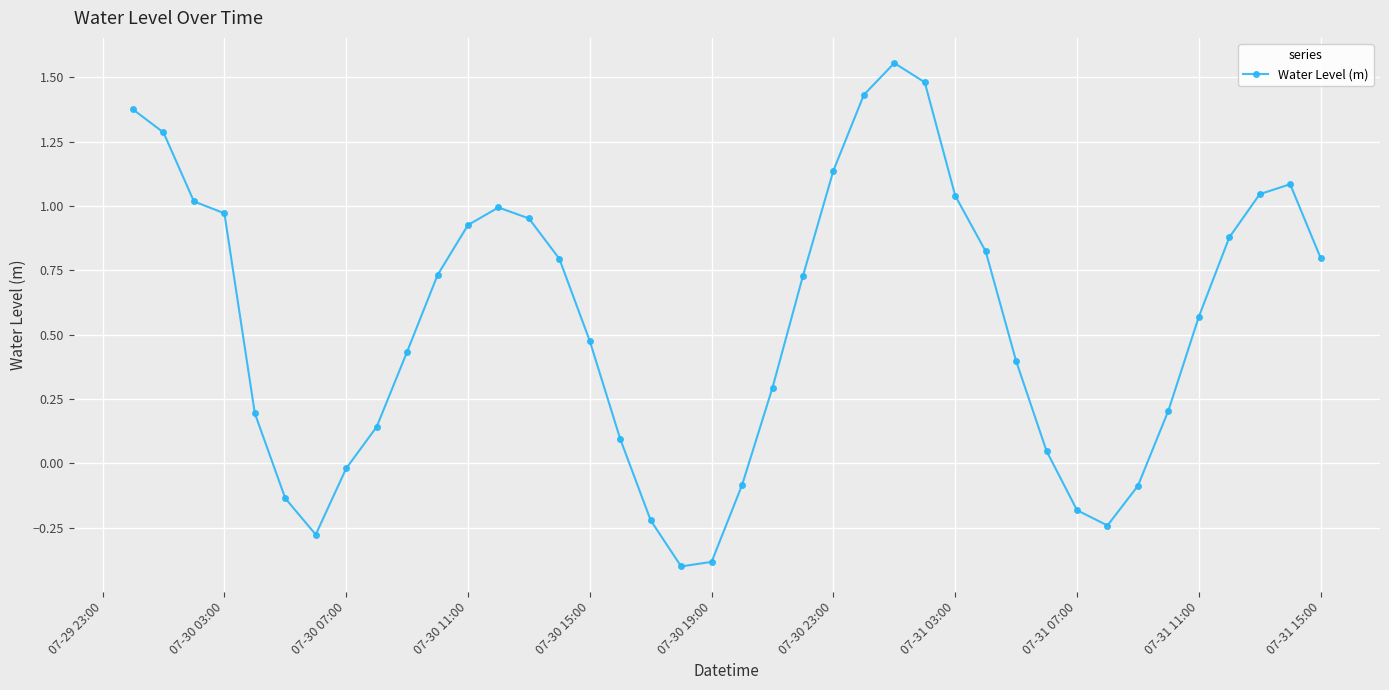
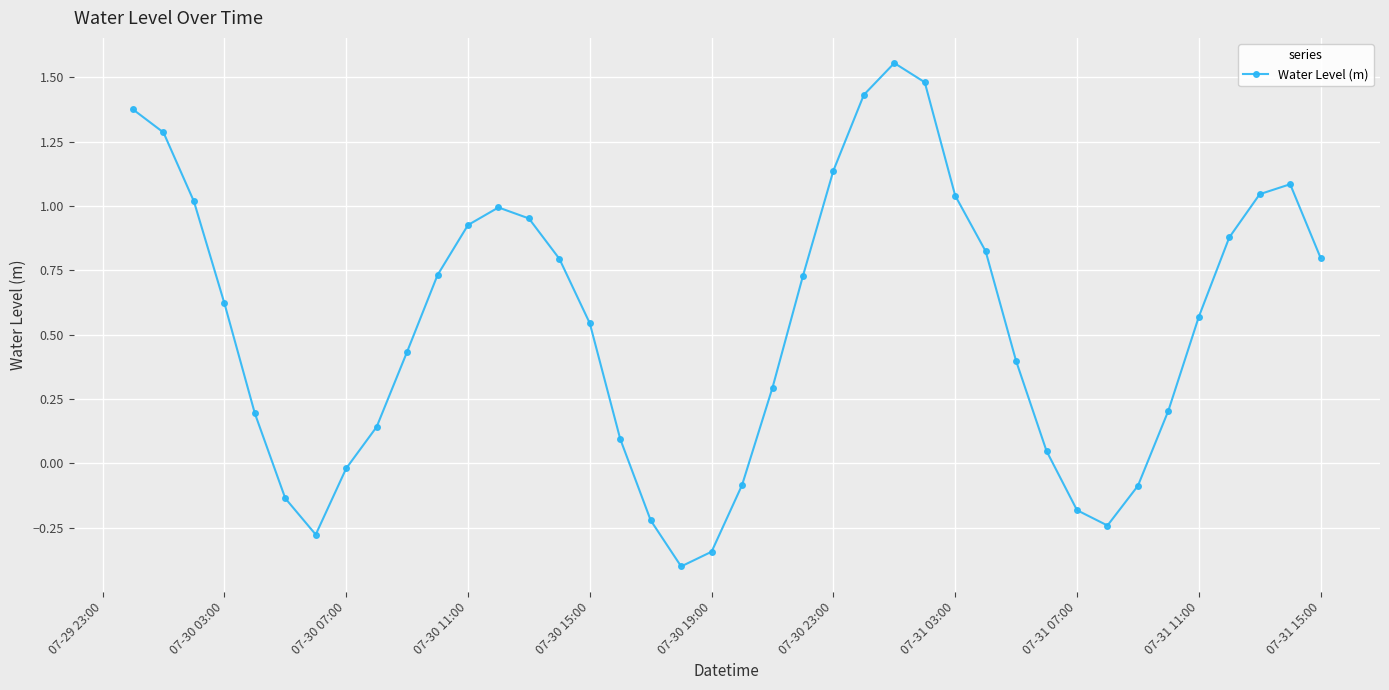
  {
-   "07-30 03:00": 0.97,
+   "07-30 03:00": 0.62,
    "07-30 07:00": -0.02,
    "07-30 11:00": 0.93,
-   "07-30 15:00": 0.48,
-   "07-30 19:00": -0.38,
+   "07-30 15:00": 0.54,
+   "07-30 19:00": -0.34,
    "07-30 23:00": 1.14,
    "07-31 03:00": 1.04,
    "07-31 07:00": -0.18,
    "07-31 11:00": 0.57,
    "07-31 15:00": 0.80
  }
